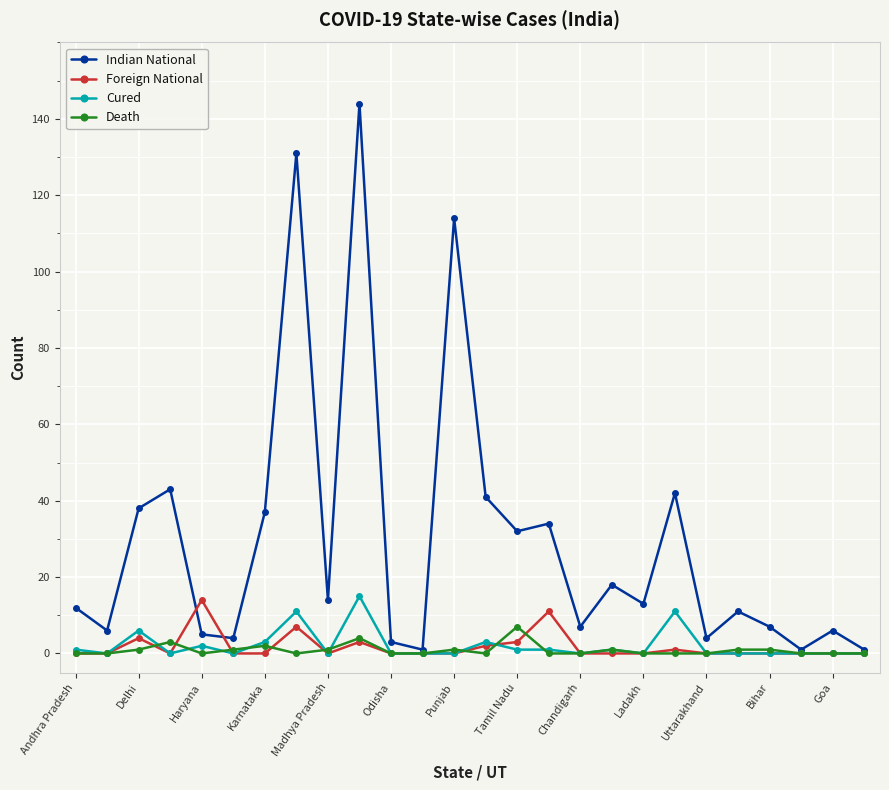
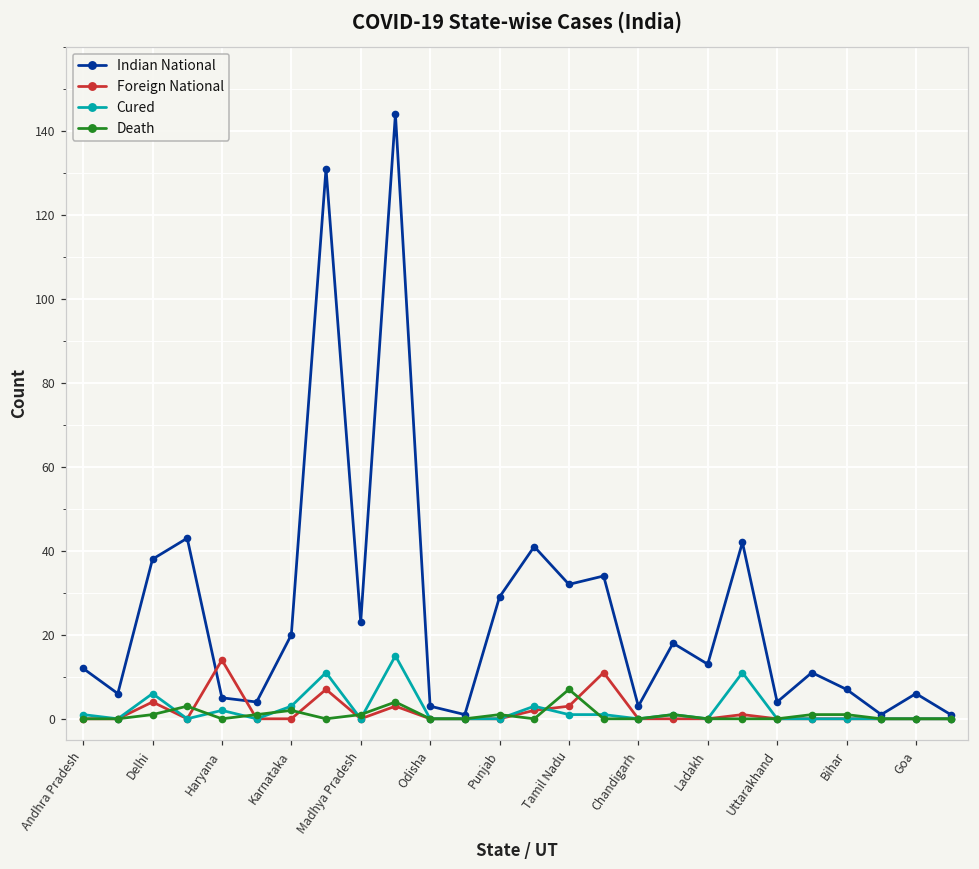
  {
    "Indian National": {
      "Andhra Pradesh": 12,
      "Delhi": 38,
      "Haryana": 5,
-     "Karnataka": 37,
-     "Madhya Pradesh": 14,
+     "Karnataka": 20,
+     "Madhya Pradesh": 23,
      "Odisha": 3,
-     "Punjab": 114,
+     "Punjab": 29,
      "Tamil Nadu": 32,
-     "Chandigarh": 7,
+     "Chandigarh": 3,
      "Ladakh": 13,
      "Uttarakhand": 4,
      "Bihar": 7,
      "Goa": 6
    },
    "Foreign National": {
      "Delhi": 4,
      "Haryana": 14,
      "Karnataka": 0,
      "Tamil Nadu": 3
    },
    "Cured": {
      "Andhra Pradesh": 1,
      "Delhi": 6,
      "Haryana": 2,
      "Karnataka": 3,
      "Tamil Nadu": 1
    },
    "Death": {
      "Delhi": 1,
      "Haryana": 0,
      "Karnataka": 2,
      "Madhya Pradesh": 1,
      "Punjab": 1,
      "Tamil Nadu": 7,
      "Bihar": 1
    }
  }
